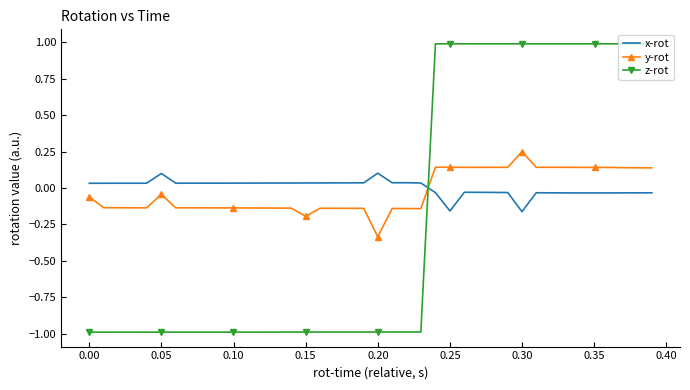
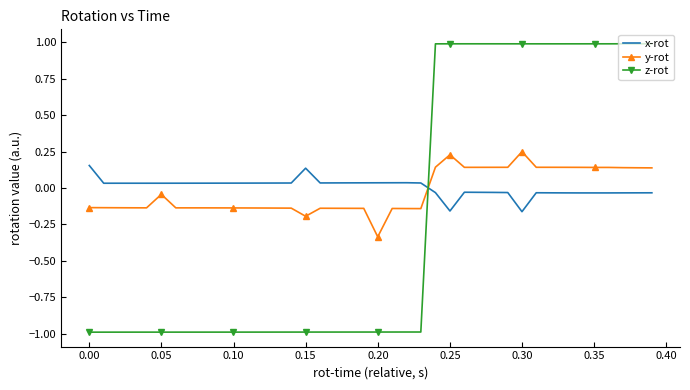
  {
    "x-rot": {
-     "0.00": 0.03,
-     "0.05": 0.10,
-     "0.15": 0.03,
-     "0.20": 0.10,
+     "0.00": 0.15,
+     "0.05": 0.03,
+     "0.15": 0.14,
+     "0.20": 0.04,
      "0.25": -0.16,
      "0.30": -0.16
    },
    "y-rot": {
-     "0.00": -0.06,
+     "0.00": -0.14,
      "0.05": -0.04,
      "0.15": -0.19,
      "0.20": -0.34,
-     "0.25": 0.14,
+     "0.25": 0.23,
      "0.30": 0.25
    },
    "z-rot": {
      "0.00": -0.99,
      "0.05": -0.99,
      "0.15": -0.99,
      "0.20": -0.99,
      "0.25": 0.99,
      "0.30": 0.99
    }
  }
